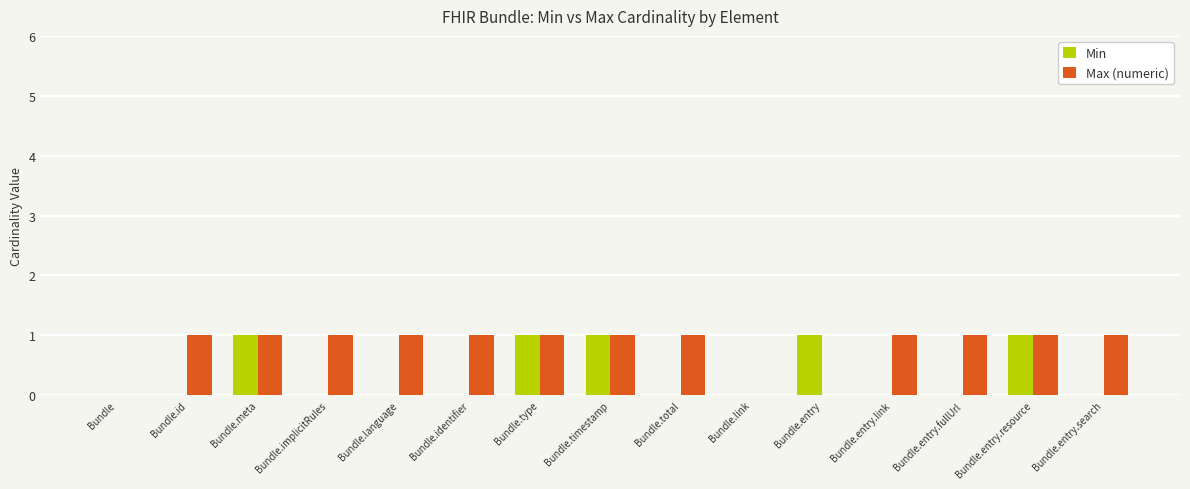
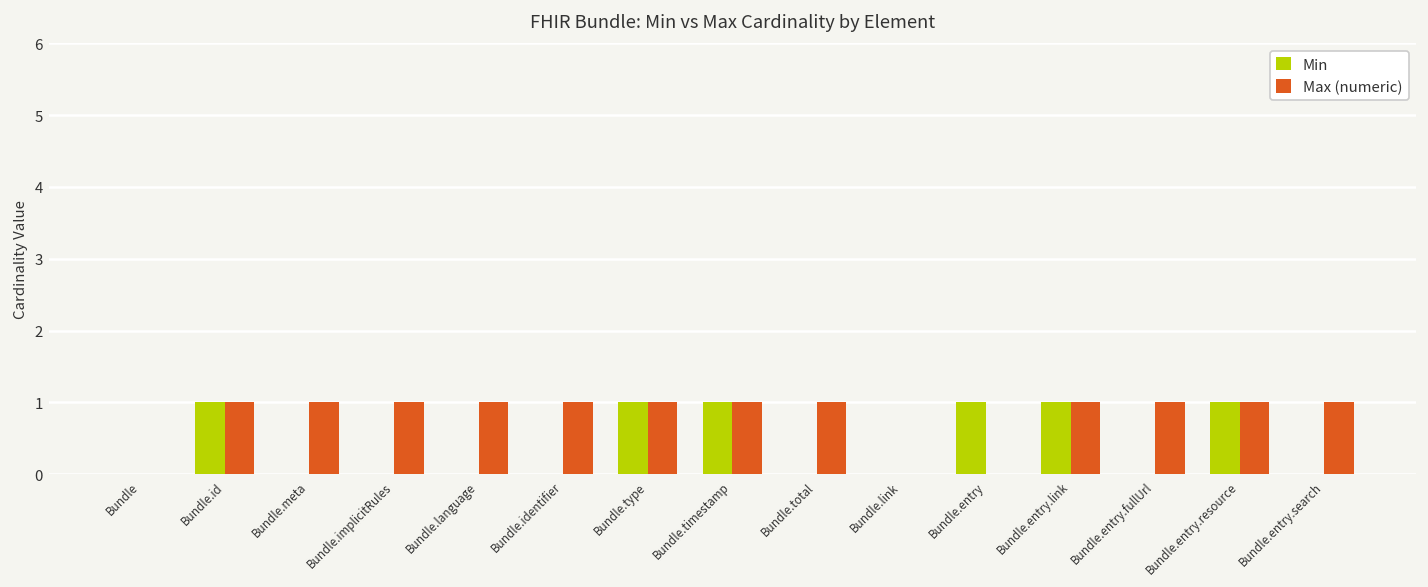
  {
    "Min": {
      "Bundle": 0,
-     "Bundle.id": 0,
-     "Bundle.meta": 1,
+     "Bundle.id": 1,
+     "Bundle.meta": 0,
      "Bundle.implicitRules": 0,
      "Bundle.language": 0,
      "Bundle.identifier": 0,
      "Bundle.type": 1,
      "Bundle.timestamp": 1,
      "Bundle.total": 0,
      "Bundle.link": 0,
      "Bundle.entry": 1,
-     "Bundle.entry.link": 0,
+     "Bundle.entry.link": 1,
      "Bundle.entry.fullUrl": 0,
      "Bundle.entry.resource": 1,
      "Bundle.entry.search": 0
    },
    "Max (numeric)": {
      "Bundle": 0,
      "Bundle.id": 1,
      "Bundle.meta": 1,
      "Bundle.implicitRules": 1,
      "Bundle.language": 1,
      "Bundle.identifier": 1,
      "Bundle.type": 1,
      "Bundle.timestamp": 1,
      "Bundle.total": 1,
      "Bundle.link": 0,
      "Bundle.entry": 0,
      "Bundle.entry.link": 1,
      "Bundle.entry.fullUrl": 1,
      "Bundle.entry.resource": 1,
      "Bundle.entry.search": 1
    }
  }
